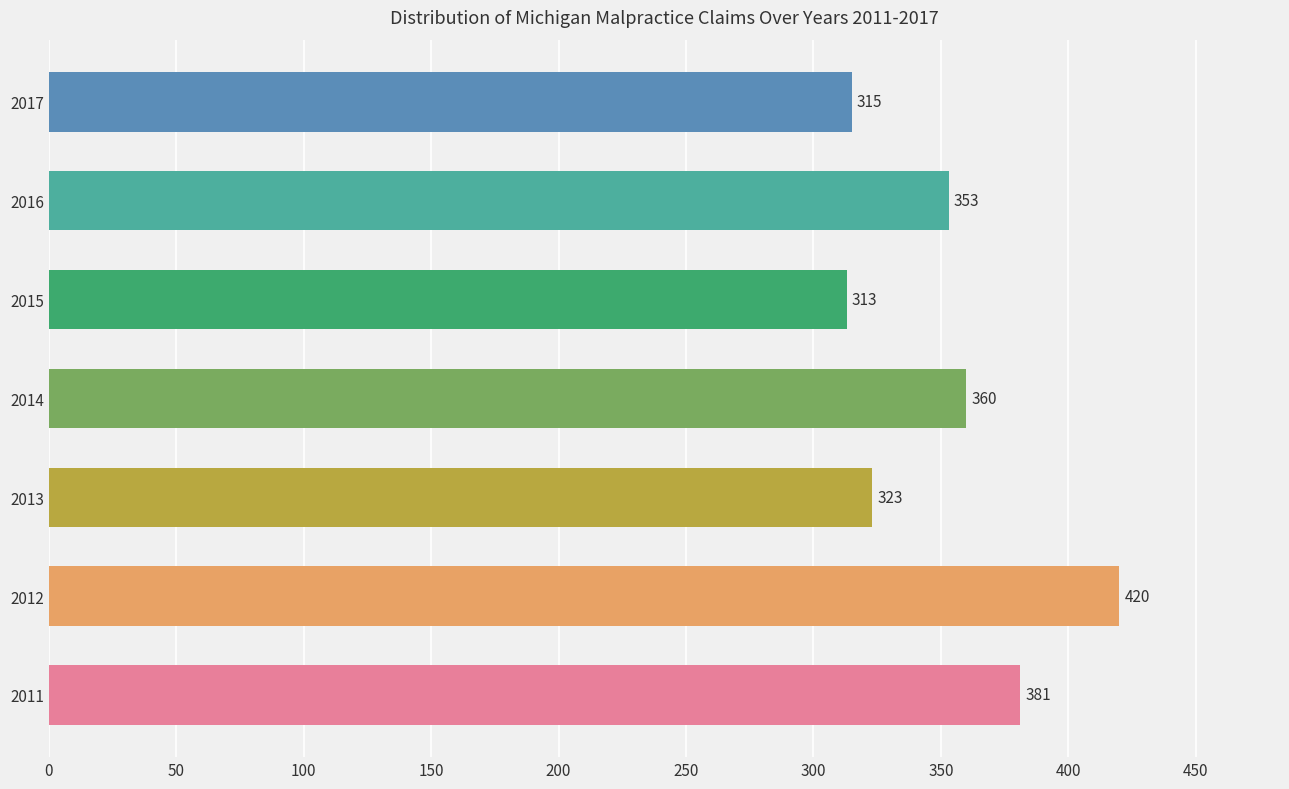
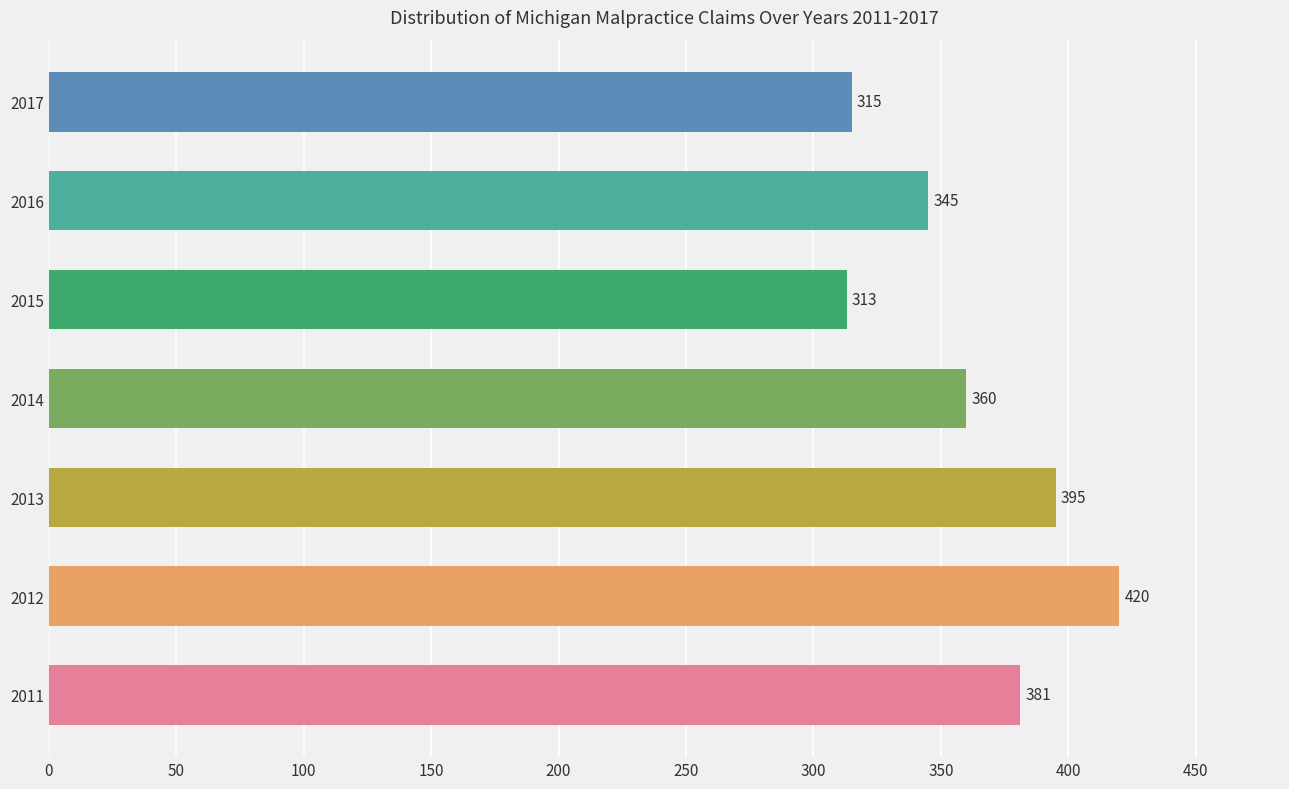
  {
    "2017": 315,
-   "2016": 353,
+   "2016": 345,
    "2015": 313,
    "2014": 360,
-   "2013": 323,
+   "2013": 395,
    "2012": 420,
    "2011": 381
  }
